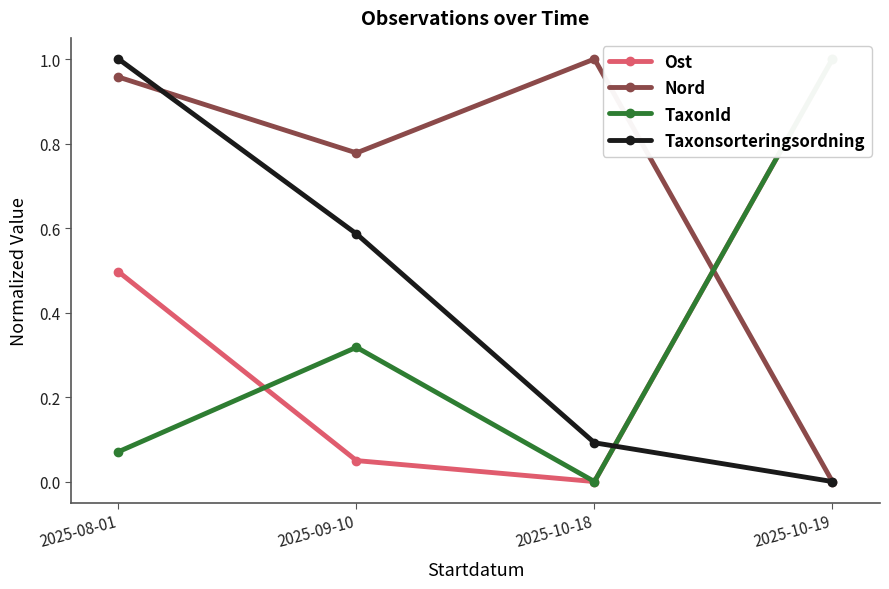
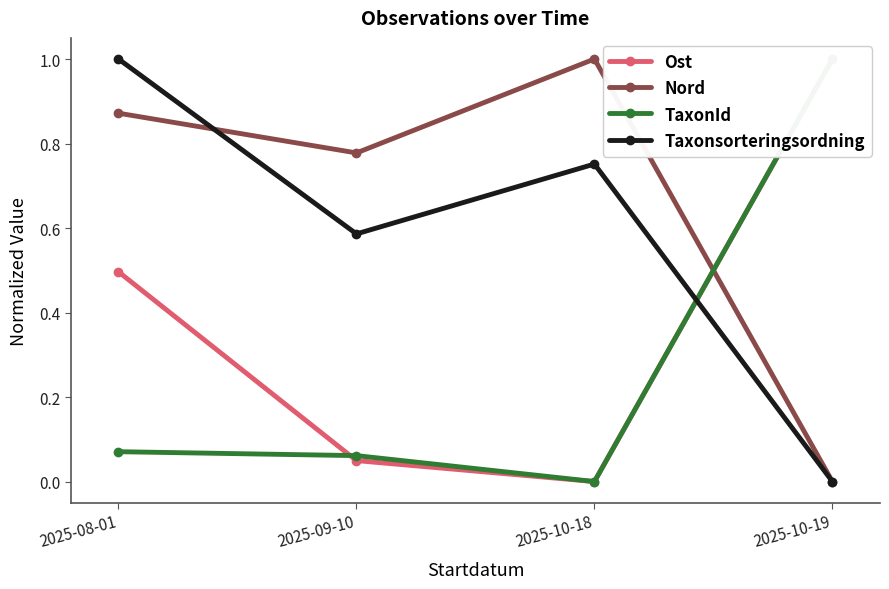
  {
    "Ost": {
      "2025-08-01": 0.50,
      "2025-09-10": 0.05
    },
    "Nord": {
-     "2025-08-01": 0.96,
+     "2025-08-01": 0.87,
      "2025-09-10": 0.78,
      "2025-10-18": 1.00
    },
    "TaxonId": {
      "2025-08-01": 0.07,
-     "2025-09-10": 0.32
+     "2025-09-10": 0.06
    },
    "Taxonsorteringsordning": {
      "2025-08-01": 1.00,
      "2025-09-10": 0.59,
-     "2025-10-18": 0.09
+     "2025-10-18": 0.75
    }
  }
